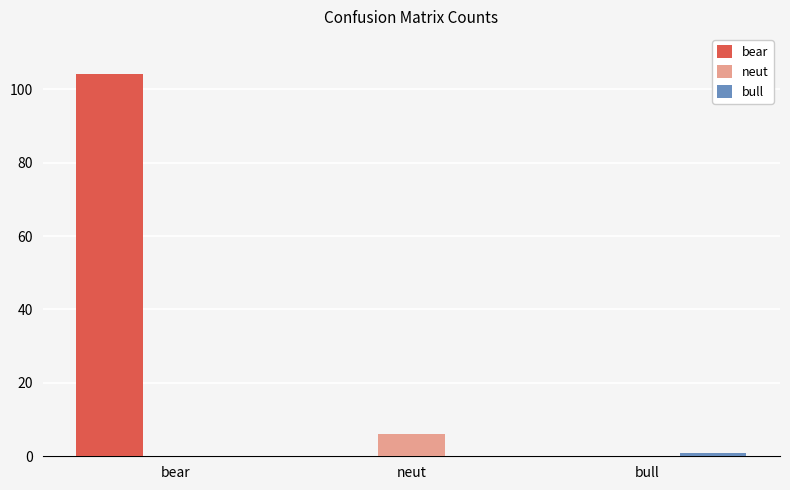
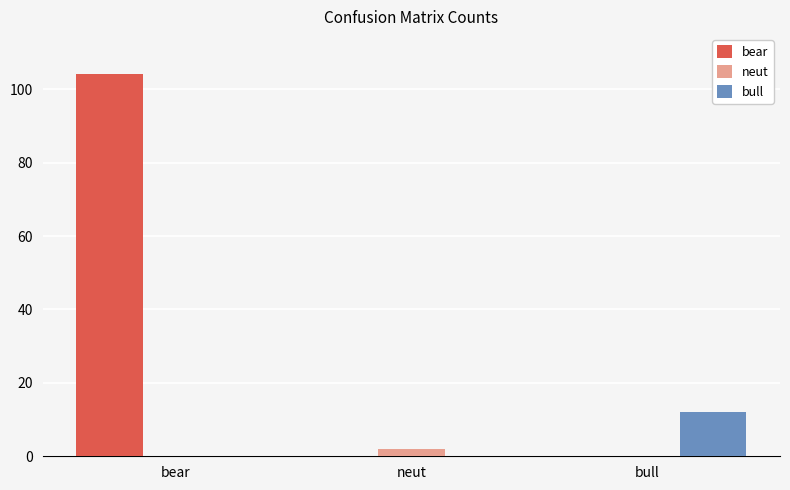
  {
    "bear": {
      "bear": 104,
      "neut": 0,
      "bull": 0
    },
    "neut": {
      "bear": 0,
-     "neut": 6,
+     "neut": 2,
      "bull": 0
    },
    "bull": {
      "bear": 0,
      "neut": 0,
-     "bull": 1
+     "bull": 12
    }
  }
